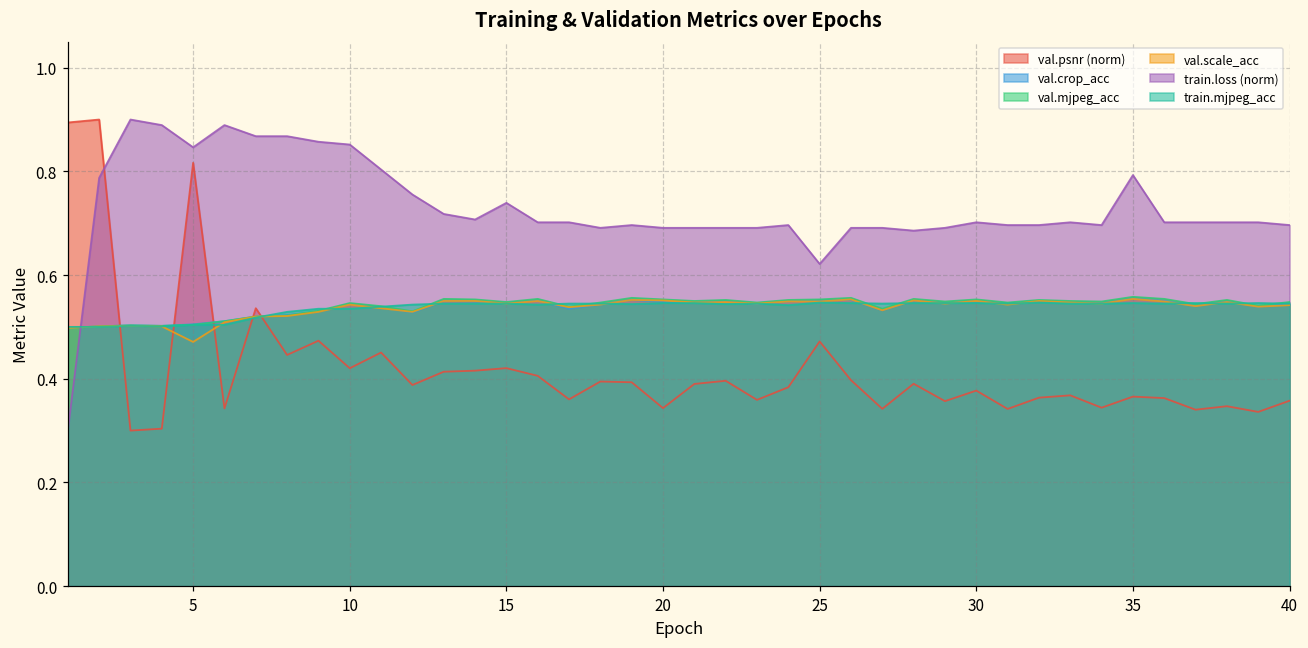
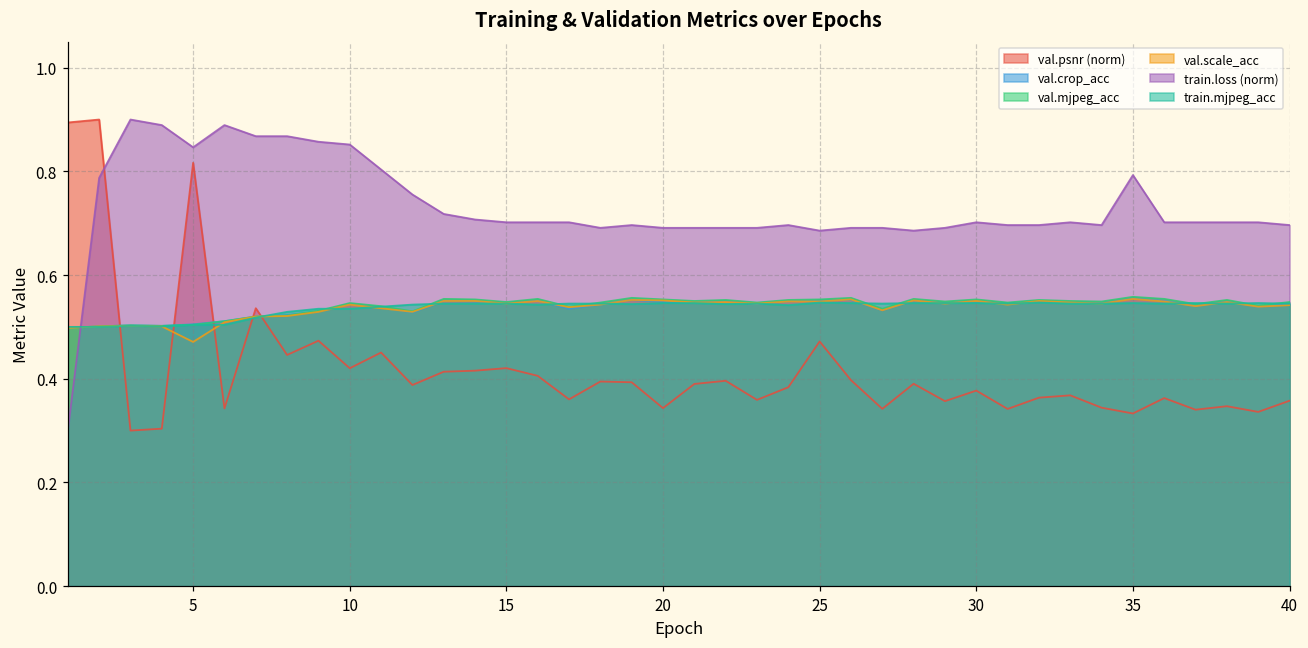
  {
    "val.psnr (norm)": {
      "5": 0.82,
      "10": 0.42,
      "15": 0.42,
      "20": 0.34,
      "25": 0.47,
      "30": 0.38,
-     "35": 0.37,
+     "35": 0.33,
      "40": 0.36
    },
    "val.scale_acc": {
      "5": 0.47
    },
    "train.loss (norm)": {
      "5": 0.85,
      "10": 0.85,
-     "15": 0.74,
+     "15": 0.70,
      "20": 0.69,
-     "25": 0.62,
+     "25": 0.69,
      "30": 0.70,
      "35": 0.79,
      "40": 0.70
    }
  }
